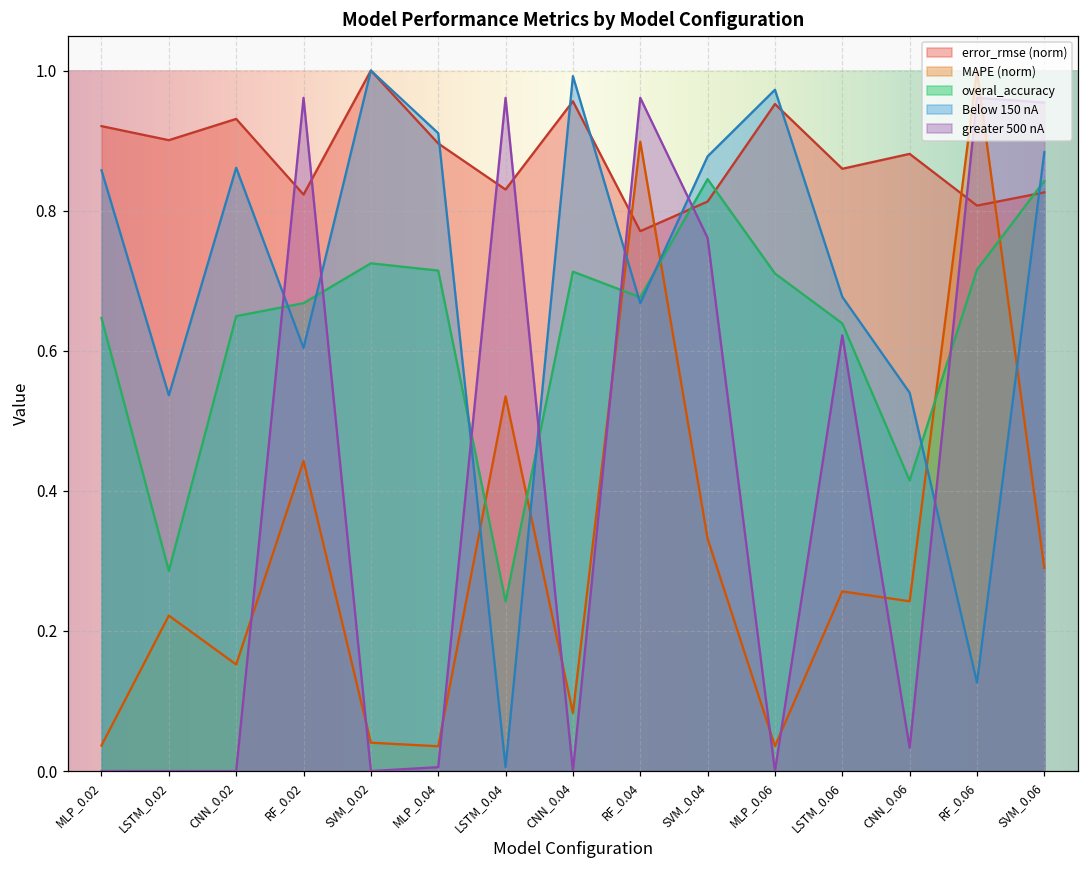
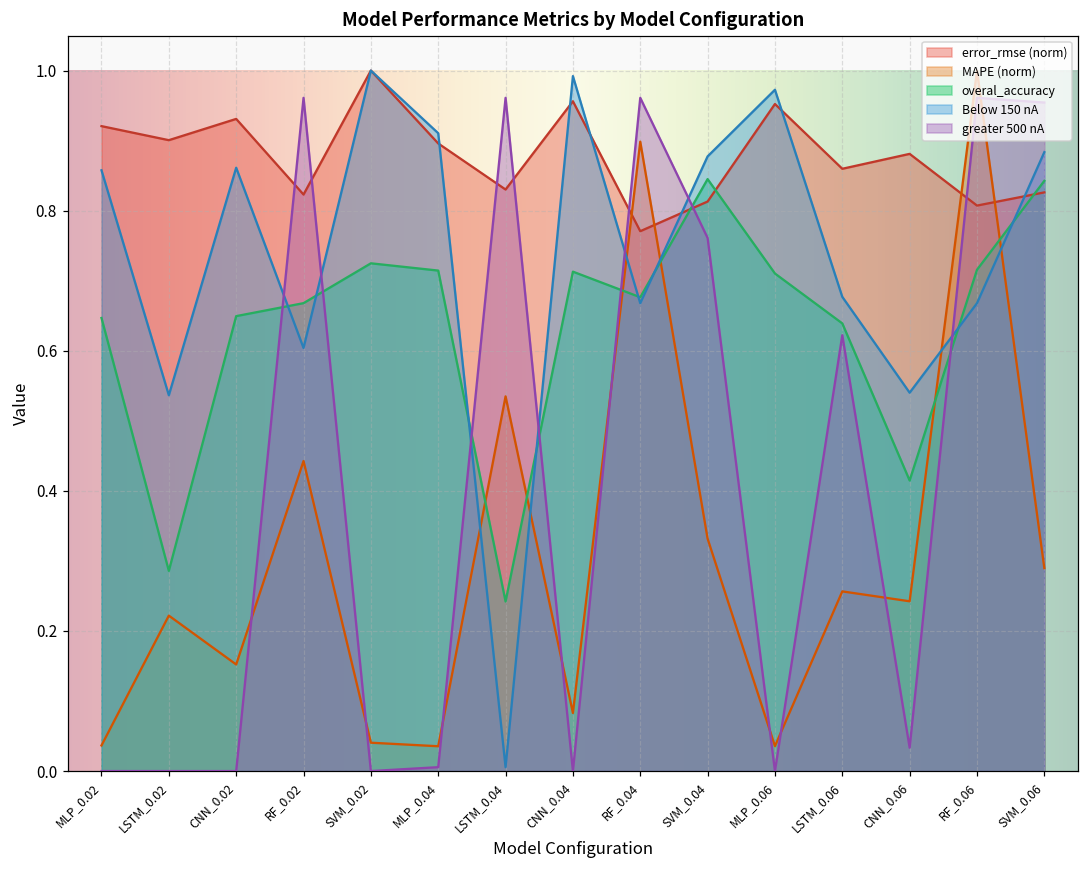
  {
    "overal_accuracy": {
      "MLP_0.02": 0.65,
      "LSTM_0.02": 0.29,
      "CNN_0.02": 0.65,
      "RF_0.02": 0.67,
      "SVM_0.02": 0.72,
      "MLP_0.04": 0.71,
      "LSTM_0.04": 0.24,
      "CNN_0.04": 0.71,
      "RF_0.04": 0.68,
      "SVM_0.04": 0.85,
      "MLP_0.06": 0.71,
      "LSTM_0.06": 0.64,
      "CNN_0.06": 0.41,
      "RF_0.06": 0.72,
      "SVM_0.06": 0.84
    },
    "Below 150 nA": {
      "MLP_0.02": 0.86,
      "LSTM_0.02": 0.54,
      "CNN_0.02": 0.86,
      "RF_0.02": 0.60,
      "MLP_0.04": 0.91,
      "LSTM_0.04": 0.01,
      "CNN_0.04": 0.99,
      "RF_0.04": 0.67,
      "SVM_0.04": 0.88,
      "MLP_0.06": 0.97,
      "LSTM_0.06": 0.68,
      "CNN_0.06": 0.54,
-     "RF_0.06": 0.13,
+     "RF_0.06": 0.67,
      "SVM_0.06": 0.88
    },
    "greater 500 nA": {
      "MLP_0.02": 0.00,
      "LSTM_0.02": 0.00,
      "CNN_0.02": 0.00,
      "RF_0.02": 0.96,
      "SVM_0.02": 0.00,
      "MLP_0.04": 0.01,
      "LSTM_0.04": 0.96,
      "CNN_0.04": 0.00,
      "RF_0.04": 0.96,
      "SVM_0.04": 0.76,
      "MLP_0.06": 0.00,
      "LSTM_0.06": 0.62,
      "CNN_0.06": 0.03
    }
  }
